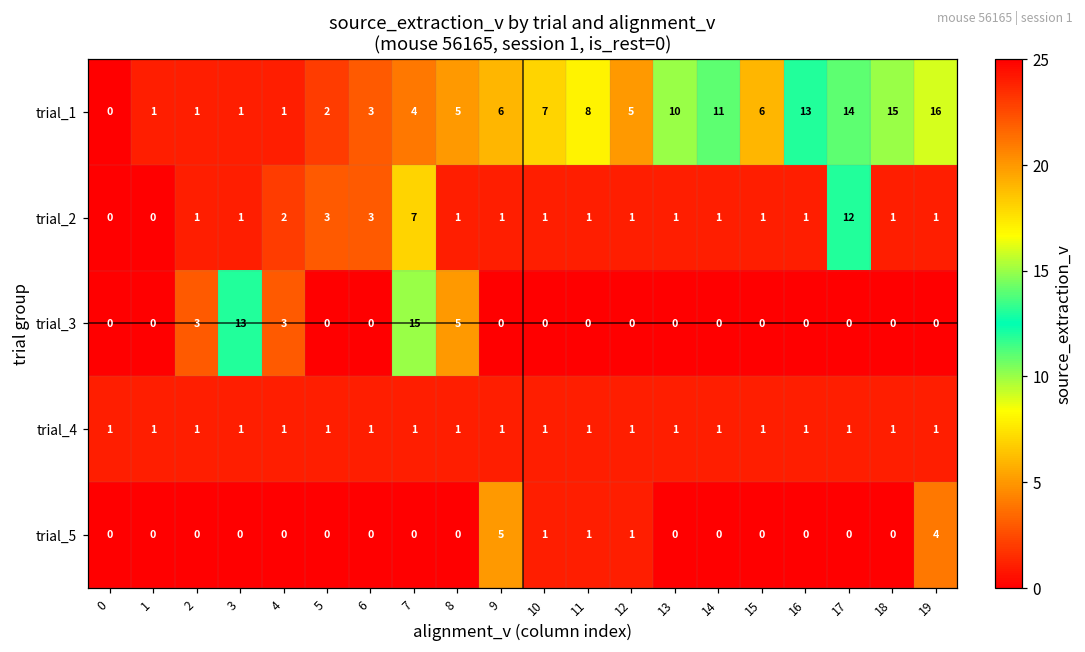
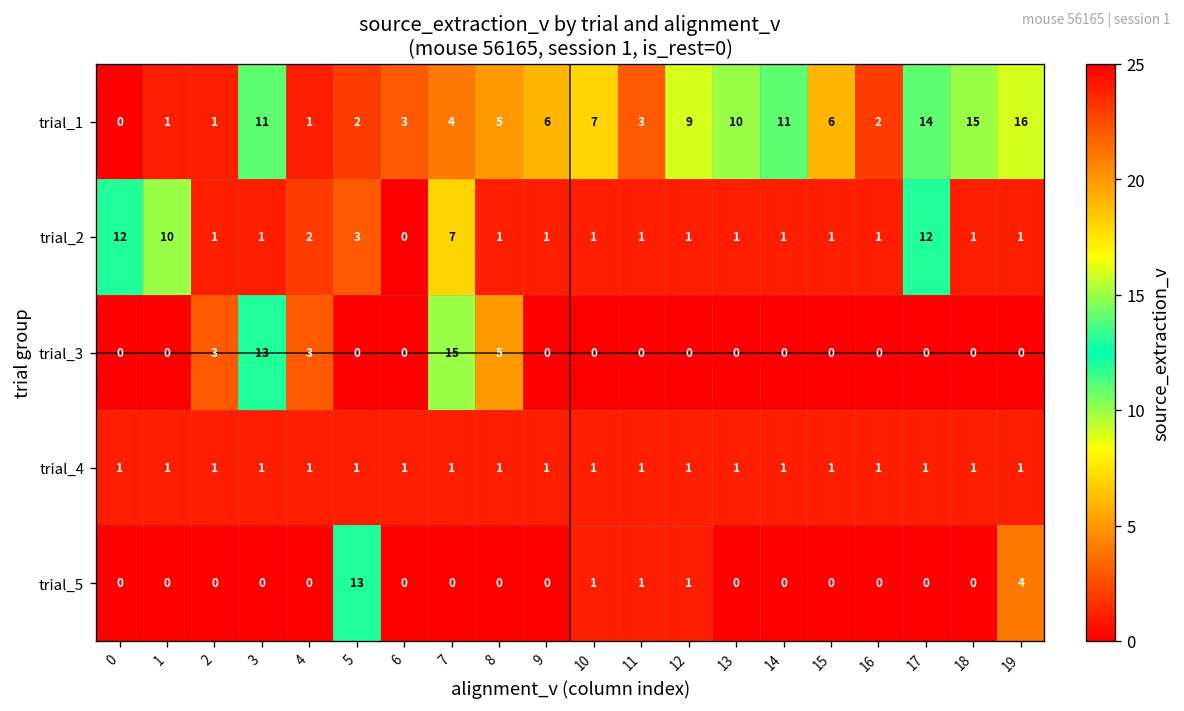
  {
    "trial_1": {
      "0": 0,
      "1": 1,
      "2": 1,
-     "3": 1,
+     "3": 11,
      "4": 1,
      "5": 2,
      "6": 3,
      "7": 4,
      "8": 5,
      "9": 6,
      "10": 7,
-     "11": 8,
-     "12": 5,
+     "11": 3,
+     "12": 9,
      "13": 10,
      "14": 11,
      "15": 6,
-     "16": 13,
+     "16": 2,
      "17": 14,
      "18": 15,
      "19": 16
    },
    "trial_2": {
-     "0": 0,
-     "1": 0,
+     "0": 12,
+     "1": 10,
      "2": 1,
      "3": 1,
      "4": 2,
      "5": 3,
-     "6": 3,
+     "6": 0,
      "7": 7,
      "8": 1,
      "9": 1,
      "10": 1,
      "11": 1,
      "12": 1,
      "13": 1,
      "14": 1,
      "15": 1,
      "16": 1,
      "17": 12,
      "18": 1,
      "19": 1
    },
    "trial_3": {
      "0": 0,
      "1": 0,
      "2": 3,
      "3": 13,
      "4": 3,
      "5": 0,
      "6": 0,
      "7": 15,
      "8": 5,
      "9": 0,
      "10": 0,
      "11": 0,
      "12": 0,
      "13": 0,
      "14": 0,
      "15": 0,
      "16": 0,
      "17": 0,
      "18": 0,
      "19": 0
    },
    "trial_4": {
      "0": 1,
      "1": 1,
      "2": 1,
      "3": 1,
      "4": 1,
      "5": 1,
      "6": 1,
      "7": 1,
      "8": 1,
      "9": 1,
      "10": 1,
      "11": 1,
      "12": 1,
      "13": 1,
      "14": 1,
      "15": 1,
      "16": 1,
      "17": 1,
      "18": 1,
      "19": 1
    },
    "trial_5": {
      "0": 0,
      "1": 0,
      "2": 0,
      "3": 0,
      "4": 0,
-     "5": 0,
+     "5": 13,
      "6": 0,
      "7": 0,
      "8": 0,
-     "9": 5,
+     "9": 0,
      "10": 1,
      "11": 1,
      "12": 1,
      "13": 0,
      "14": 0,
      "15": 0,
      "16": 0,
      "17": 0,
      "18": 0,
      "19": 4
    }
  }
